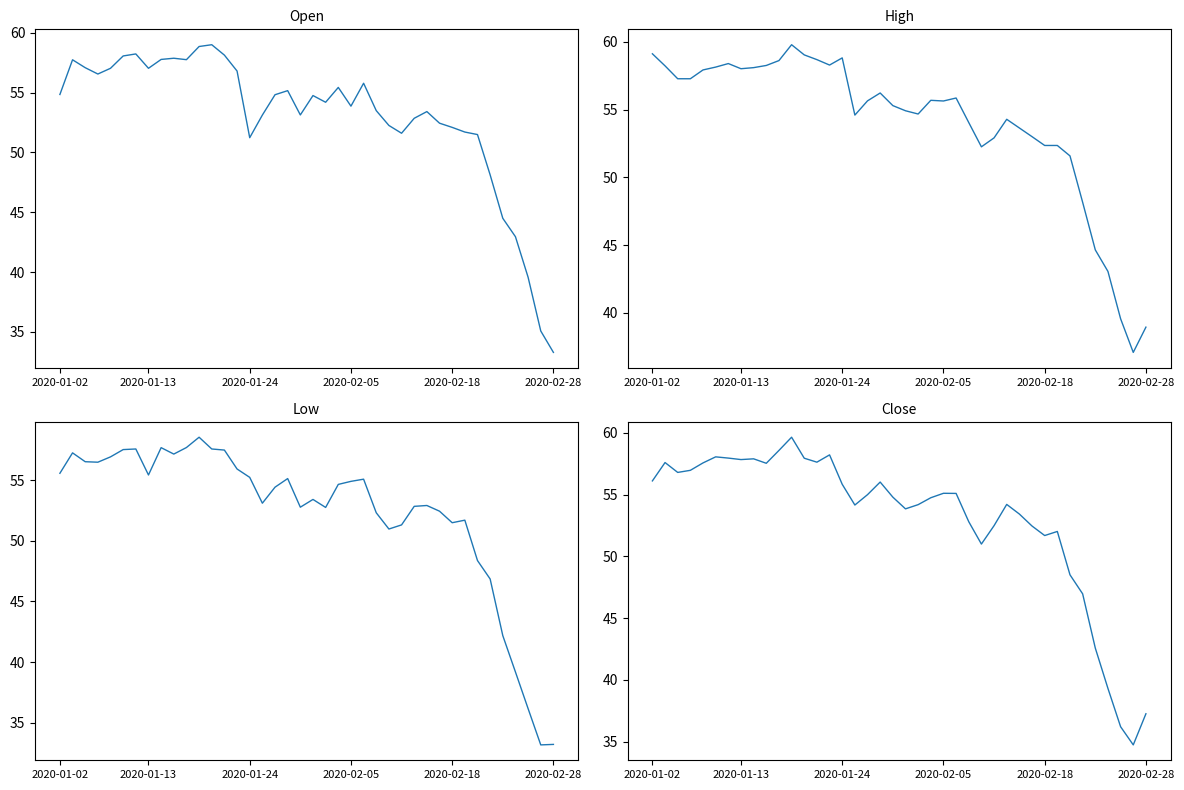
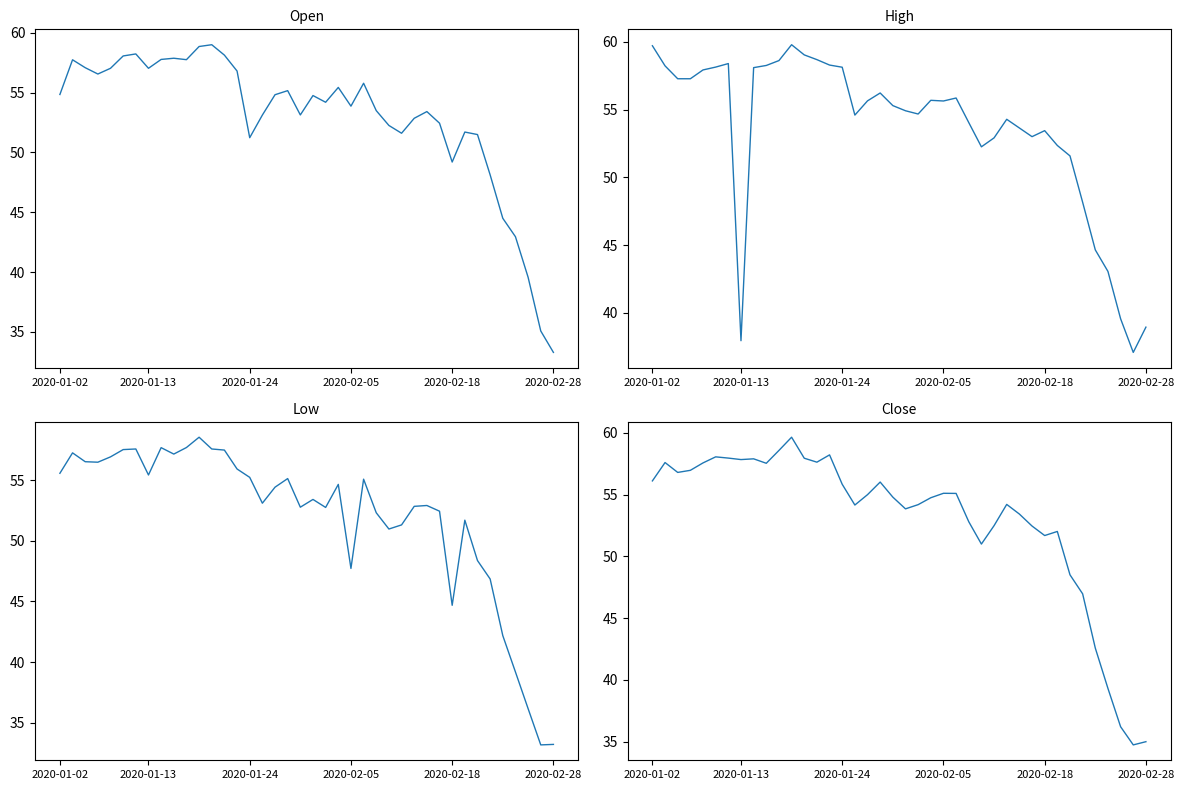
  {
    "Open": {
      "2020-01-02": 54.8,
      "2020-01-13": 57.0,
      "2020-01-24": 51.2,
      "2020-02-05": 53.9,
-     "2020-02-18": 52.1,
+     "2020-02-18": 49.2,
      "2020-02-28": 33.3
    },
    "High": {
-     "2020-01-02": 59.1,
-     "2020-01-13": 58.0,
-     "2020-01-24": 58.8,
+     "2020-01-02": 59.7,
+     "2020-01-13": 38.0,
+     "2020-01-24": 58.1,
      "2020-02-05": 55.6,
-     "2020-02-18": 52.3,
+     "2020-02-18": 53.4,
      "2020-02-28": 39.0
    },
    "Low": {
      "2020-01-02": 55.6,
      "2020-01-13": 55.4,
      "2020-01-24": 55.2,
-     "2020-02-05": 54.9,
-     "2020-02-18": 51.5,
+     "2020-02-05": 47.7,
+     "2020-02-18": 44.7,
      "2020-02-28": 33.2
    },
    "Close": {
      "2020-01-02": 56.1,
      "2020-01-13": 57.8,
      "2020-01-24": 55.8,
      "2020-02-05": 55.1,
      "2020-02-18": 51.7,
-     "2020-02-28": 37.3
+     "2020-02-28": 35.0
    }
  }
